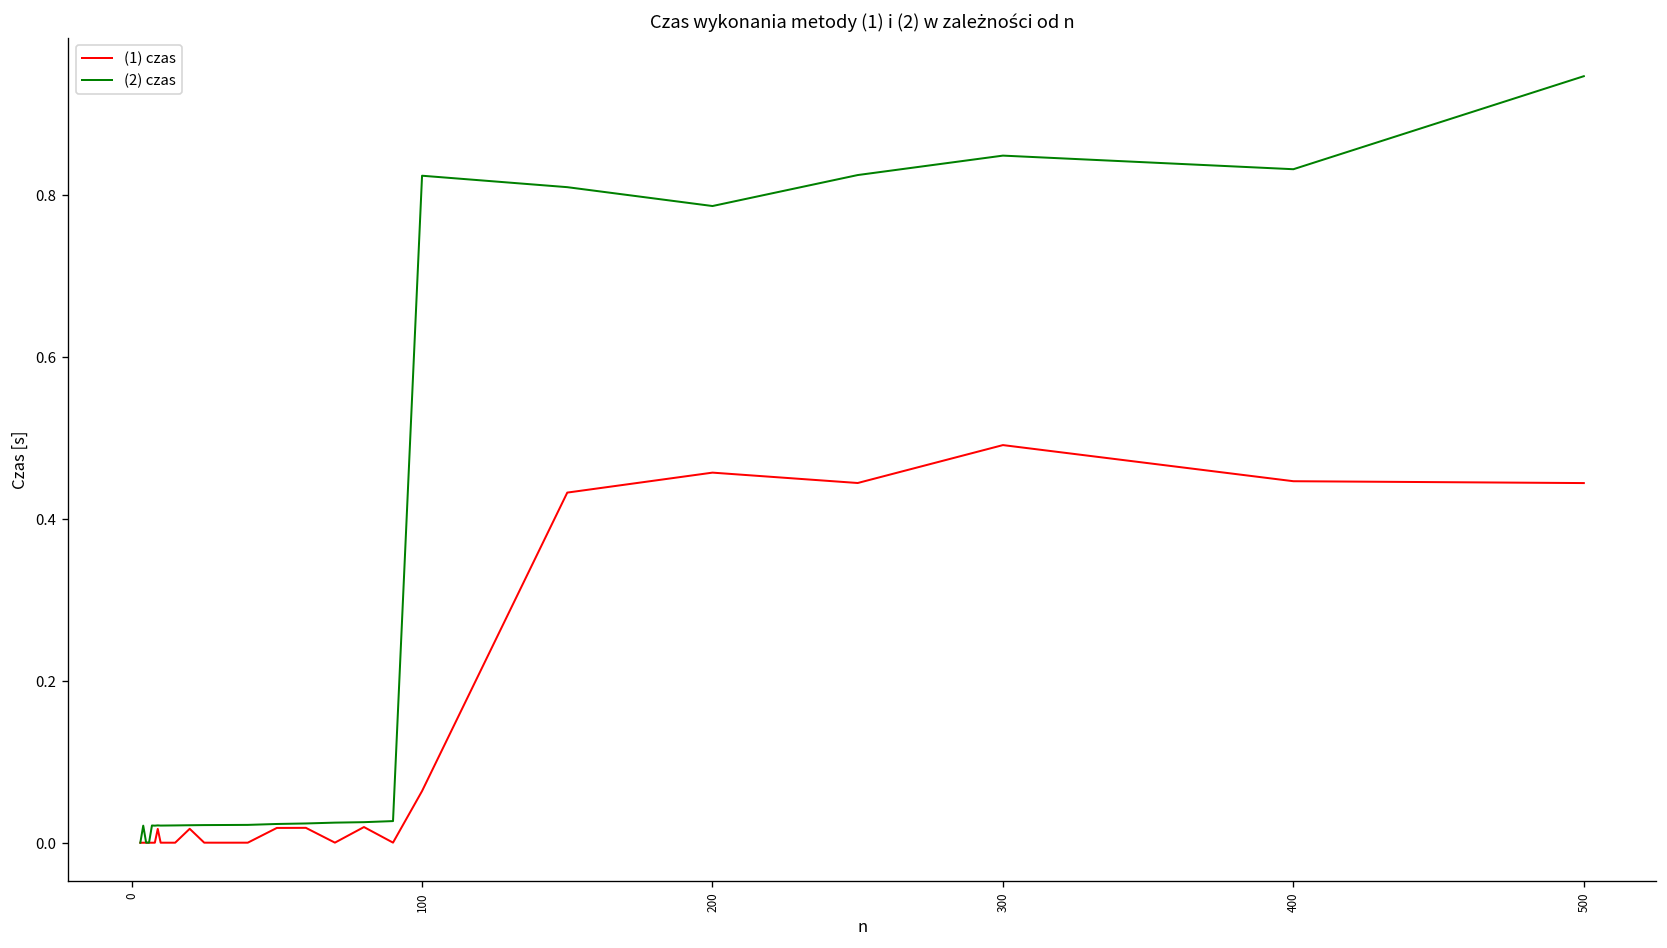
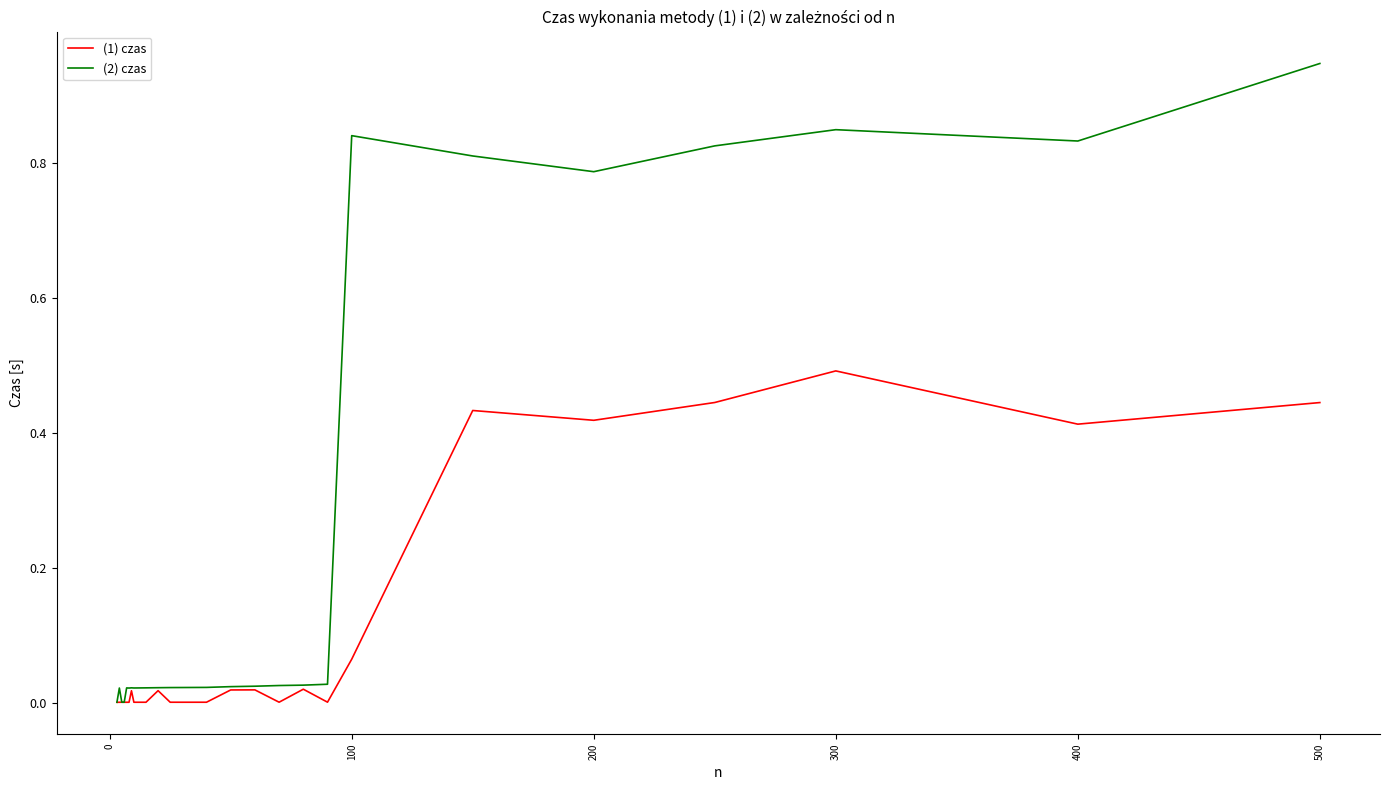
  {
    "(1) czas": {
      "100": 0.06,
-     "200": 0.46,
+     "200": 0.42,
      "300": 0.49,
-     "400": 0.45,
+     "400": 0.41,
      "500": 0.44
    },
    "(2) czas": {
-     "100": 0.82,
+     "100": 0.84,
      "200": 0.79,
      "300": 0.85,
      "400": 0.83,
      "500": 0.95
    }
  }
